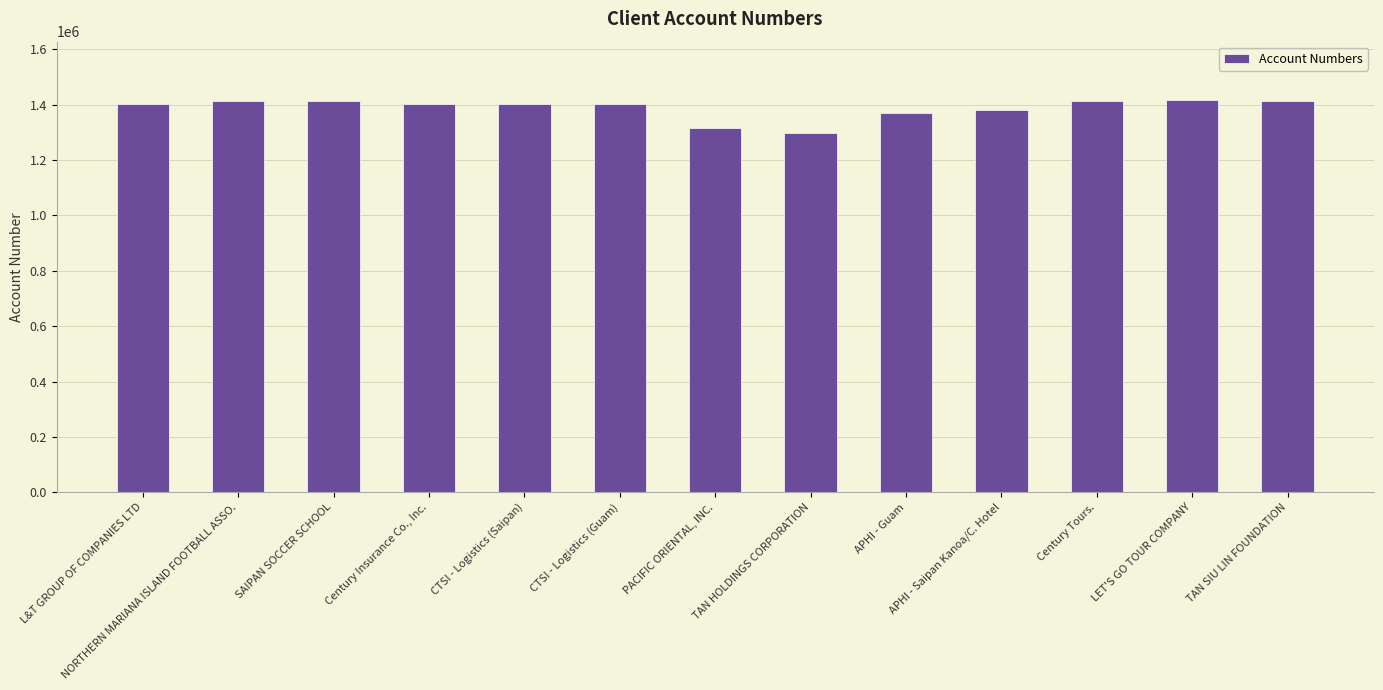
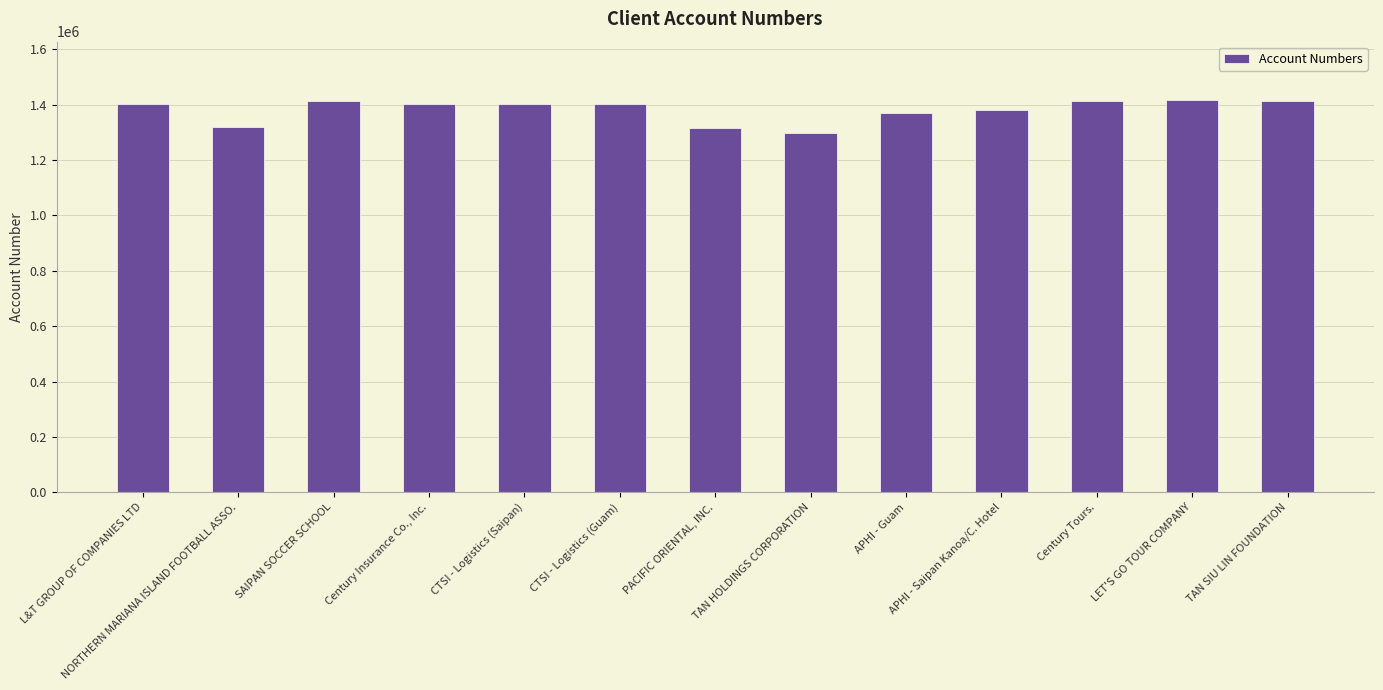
  {
    "L&T GROUP OF COMPANIES LTD": 1400000,
-   "NORTHERN MARIANA ISLAND FOOTBALL ASSO.": 1410000,
+   "NORTHERN MARIANA ISLAND FOOTBALL ASSO.": 1320000,
    "SAIPAN SOCCER SCHOOL": 1410000,
    "Century Insurance Co., Inc.": 1400000,
    "CTSI - Logistics (Saipan)": 1400000,
    "CTSI - Logistics (Guam)": 1400000,
    "PACIFIC ORIENTAL, INC.": 1320000,
    "TAN HOLDINGS CORPORATION": 1300000,
    "APHI - Guam": 1370000,
    "APHI - Saipan Kanoa/C. Hotel": 1380000,
    "Century Tours.": 1410000,
    "LET'S GO TOUR COMPANY": 1420000,
    "TAN SIU LIN FOUNDATION": 1410000
  }
